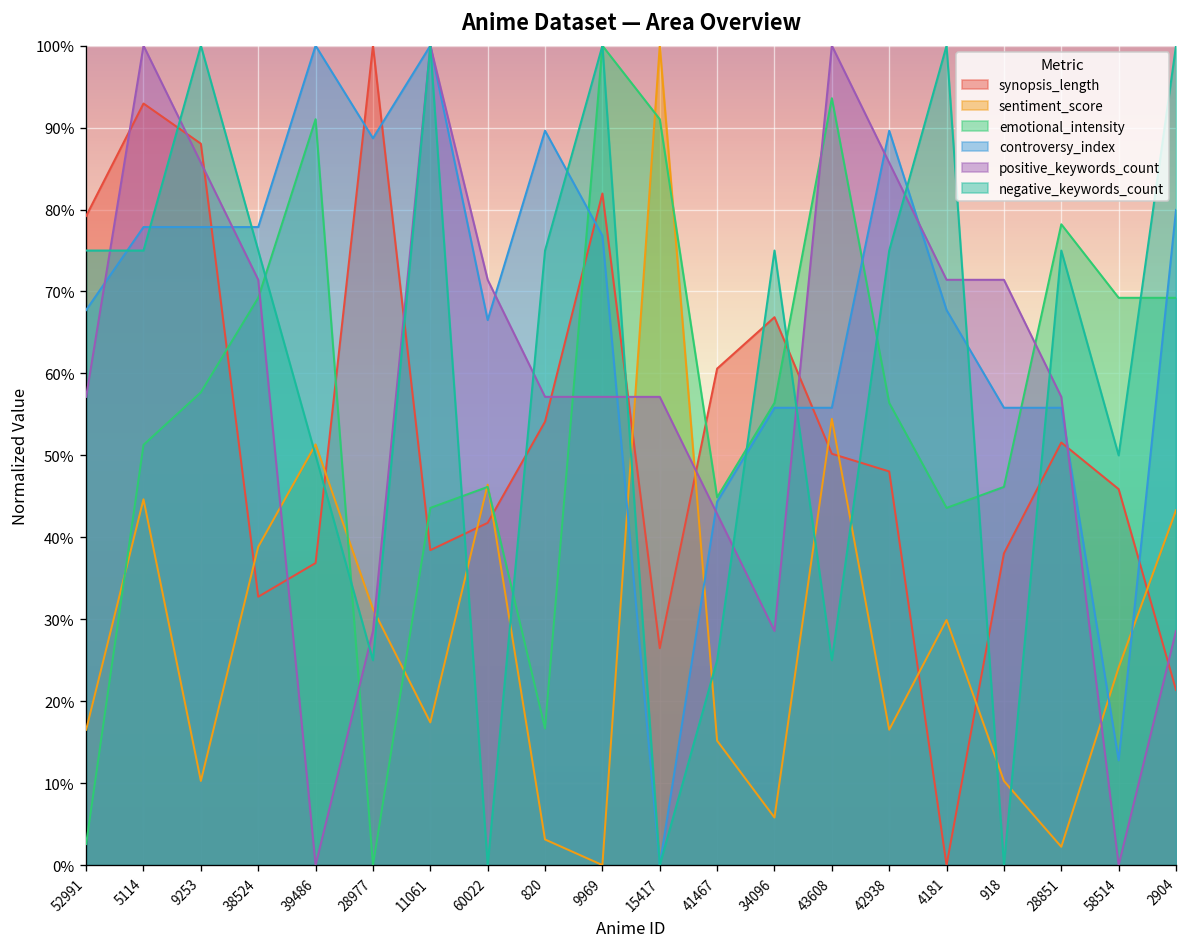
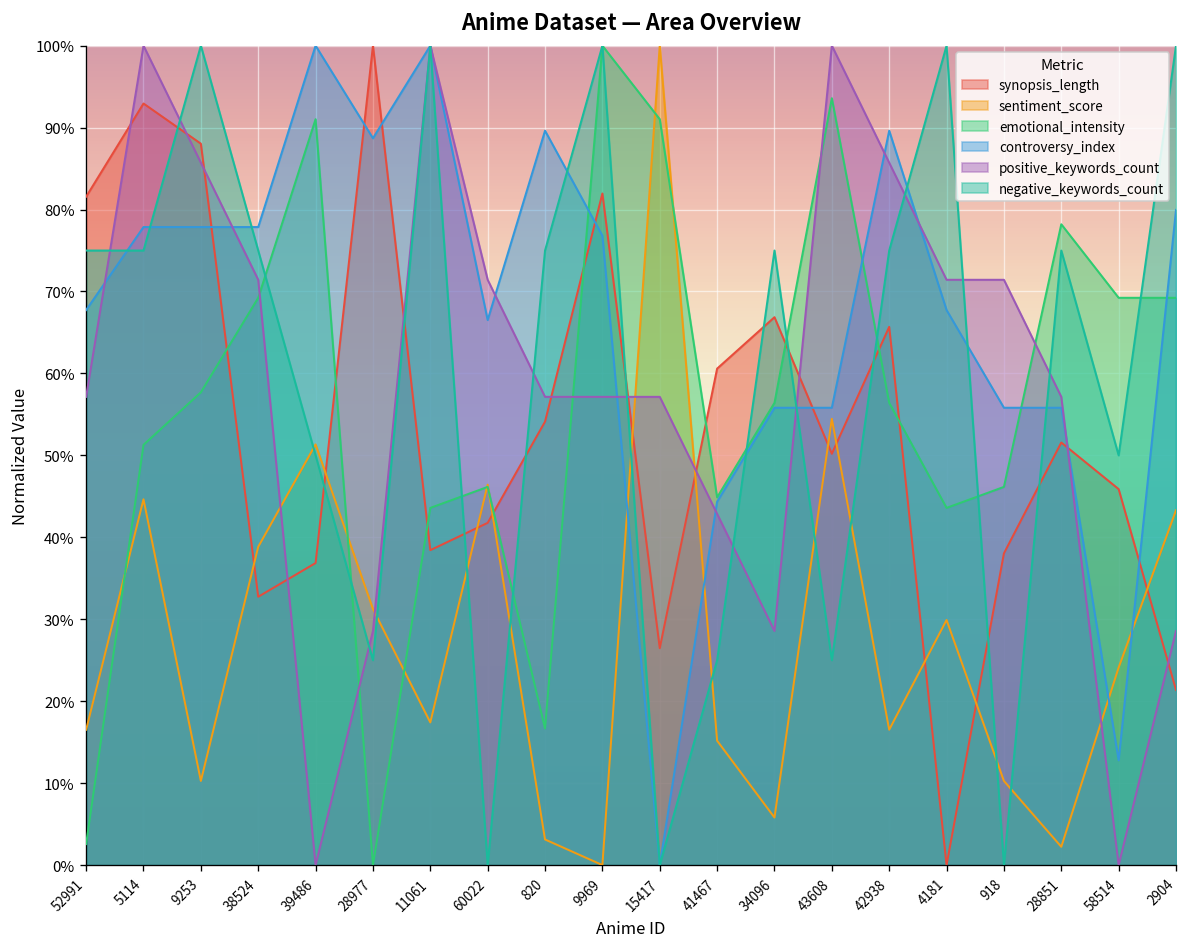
  {
    "synopsis_length": {
-     "52991": "79%",
+     "52991": "82%",
      "5114": "93%",
      "9253": "88%",
      "38524": "33%",
      "39486": "37%",
      "28977": "100%",
      "11061": "38%",
      "60022": "42%",
      "820": "54%",
      "9969": "82%",
      "15417": "26%",
      "41467": "61%",
      "34096": "67%",
      "43608": "50%",
-     "42938": "48%",
+     "42938": "66%",
      "4181": "0%",
      "918": "38%",
      "28851": "52%",
      "58514": "46%",
      "2904": "21%"
    },
    "sentiment_score": {
      "52991": "17%",
      "5114": "45%",
      "9253": "10%",
      "38524": "39%",
      "39486": "51%",
      "28977": "31%",
      "11061": "17%",
      "820": "3%",
      "9969": "0%",
      "15417": "100%",
      "41467": "15%",
      "34096": "6%",
      "43608": "54%",
      "42938": "17%",
      "4181": "30%",
      "918": "10%",
      "28851": "2%",
      "58514": "24%",
      "2904": "43%"
    },
    "positive_keywords_count": {
      "52991": "57%",
      "5114": "100%",
      "9253": "86%",
      "38524": "71%",
      "39486": "0%",
      "28977": "29%",
      "60022": "71%",
      "820": "57%",
      "9969": "57%",
      "15417": "57%",
      "41467": "43%",
      "34096": "29%",
      "43608": "100%",
      "42938": "86%",
      "4181": "71%",
      "918": "71%",
      "28851": "57%",
      "58514": "0%",
      "2904": "29%"
    }
  }
